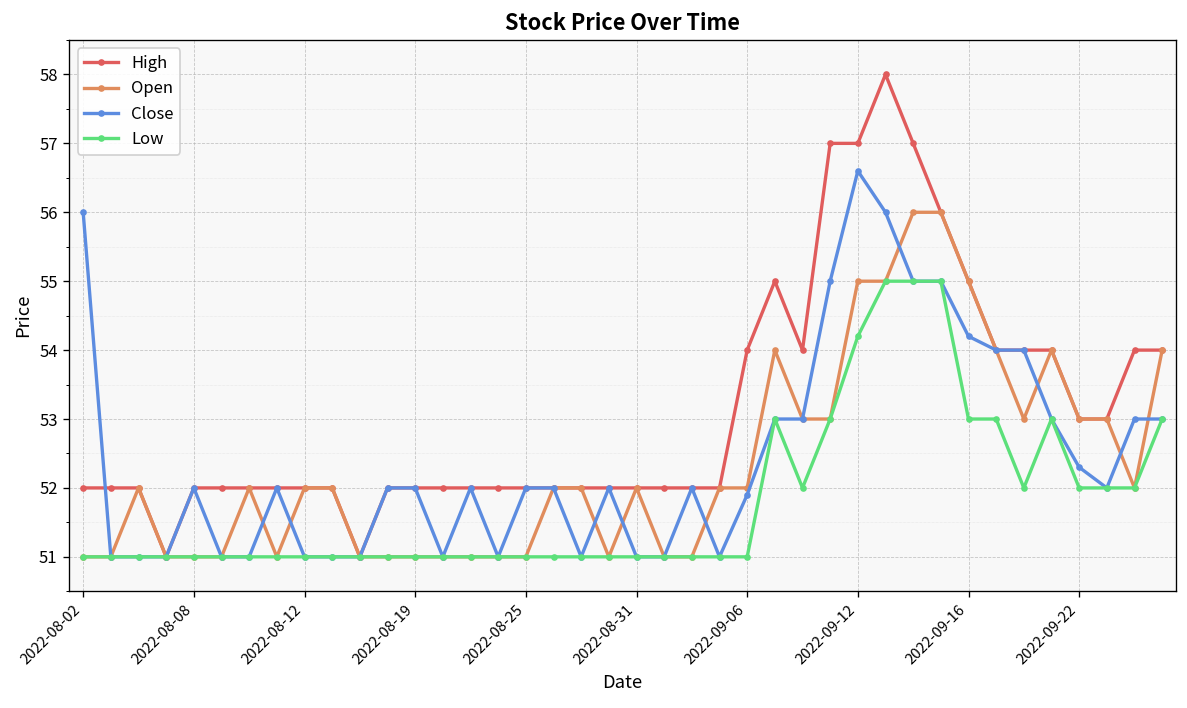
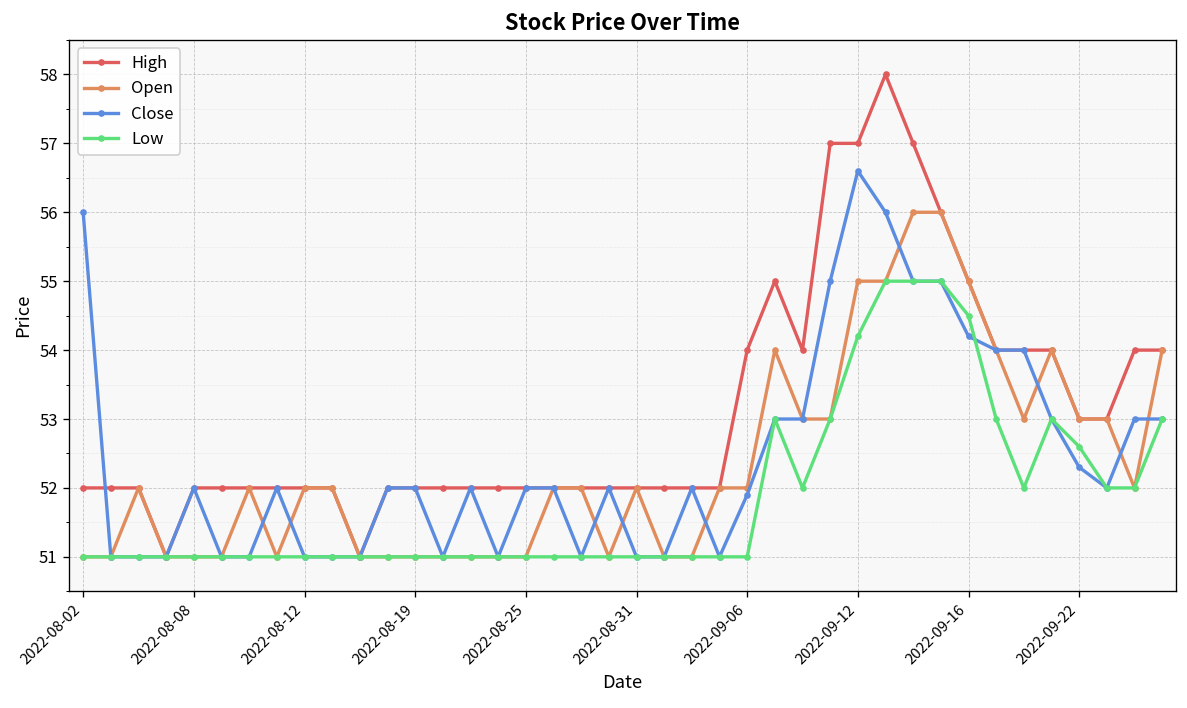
  {
    "Close": {
      "2022-08-02": 56.0,
      "2022-09-06": 51.9,
      "2022-09-12": 56.6,
      "2022-09-16": 54.2,
      "2022-09-22": 52.3
    },
    "Low": {
      "2022-09-06": 51.0,
      "2022-09-12": 54.2,
-     "2022-09-16": 53.0,
-     "2022-09-22": 52.0
+     "2022-09-16": 54.5,
+     "2022-09-22": 52.6
    }
  }
